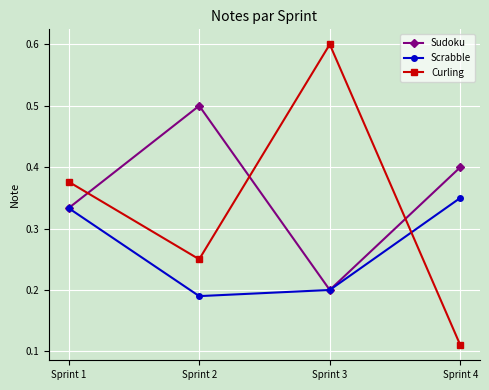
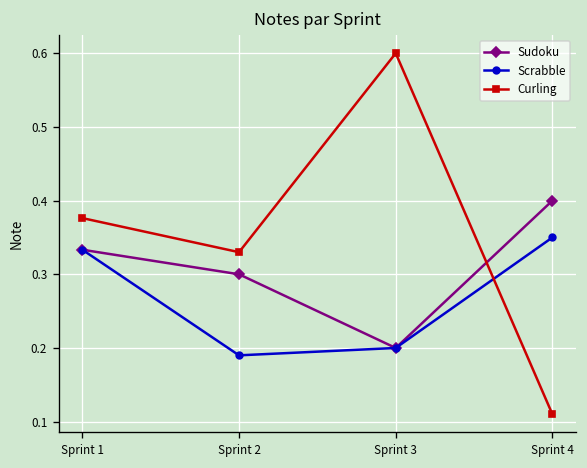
  {
    "Sudoku": {
-     "Sprint 2": 0.5,
+     "Sprint 2": 0.3,
      "Sprint 4": 0.4
    },
    "Scrabble": {
      "Sprint 2": 0.19,
      "Sprint 4": 0.35
    },
    "Curling": {
      "Sprint 1": 0.38,
-     "Sprint 2": 0.25,
+     "Sprint 2": 0.33,
      "Sprint 3": 0.60,
      "Sprint 4": 0.11
    }
  }
